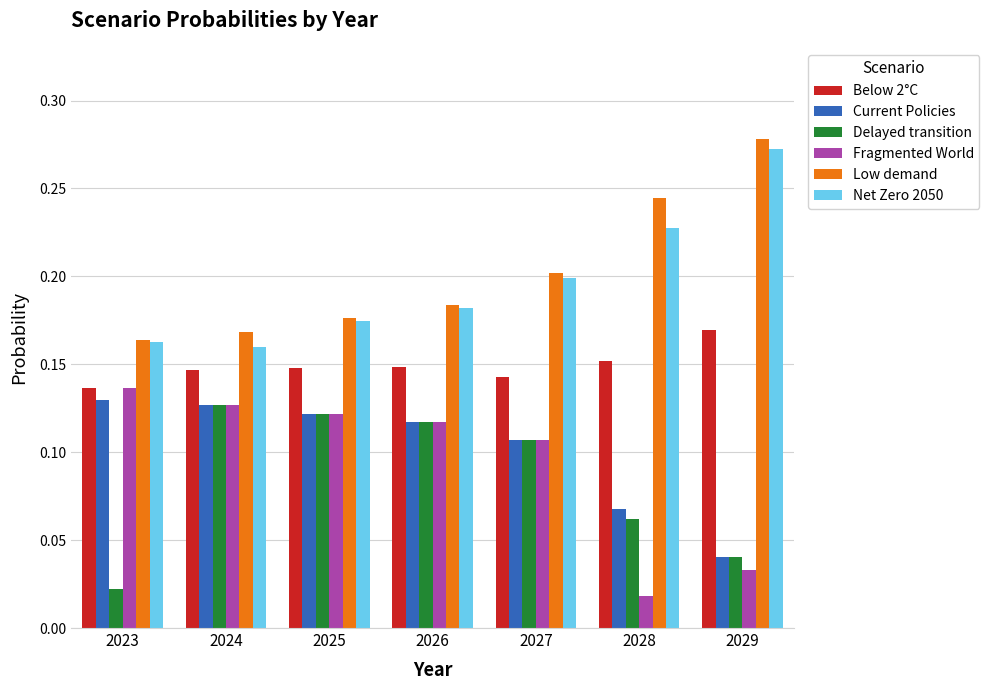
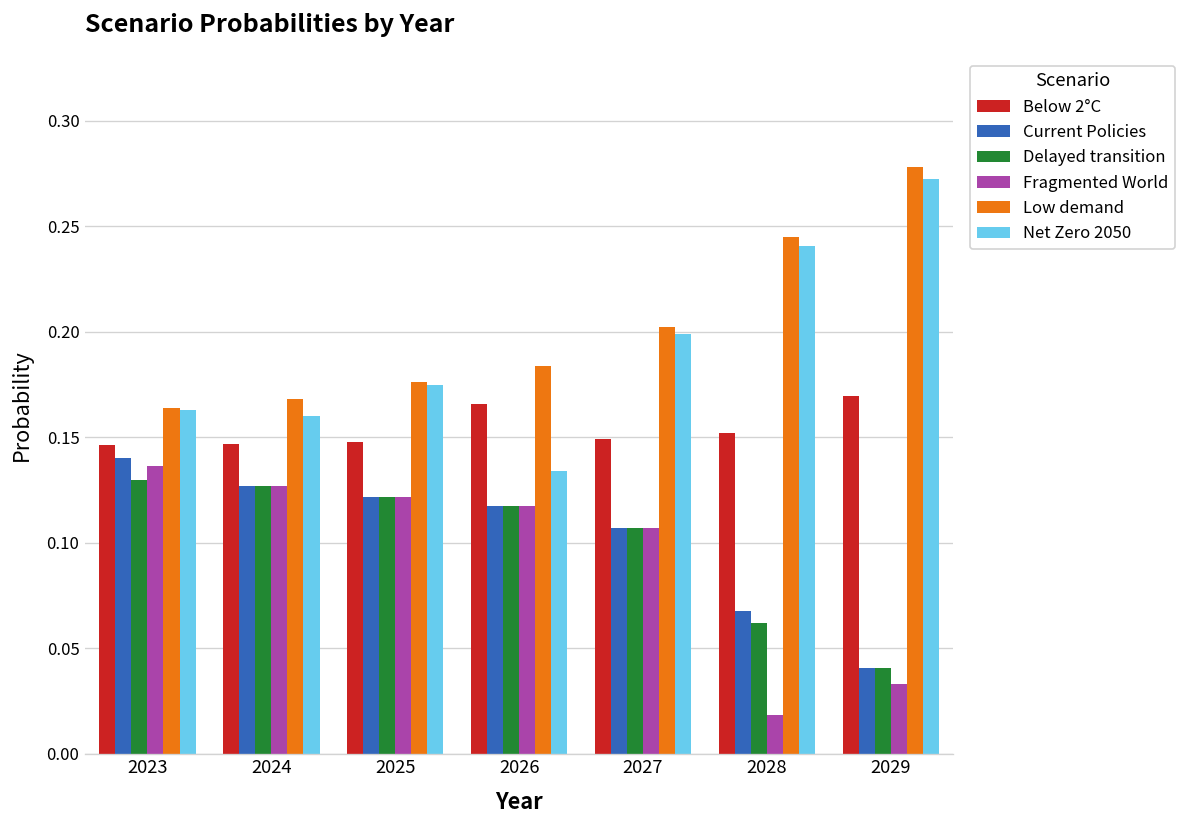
  {
    "Below 2°C": {
-     "2023": 0.136,
+     "2023": 0.146,
      "2024": 0.147,
      "2025": 0.148,
-     "2026": 0.148,
-     "2027": 0.143,
+     "2026": 0.166,
+     "2027": 0.149,
      "2028": 0.152,
      "2029": 0.169
    },
    "Current Policies": {
-     "2023": 0.130,
+     "2023": 0.140,
      "2024": 0.127,
      "2025": 0.122,
      "2026": 0.117,
      "2027": 0.107,
      "2028": 0.068,
      "2029": 0.041
    },
    "Delayed transition": {
-     "2023": 0.022,
+     "2023": 0.130,
      "2024": 0.127,
      "2025": 0.122,
      "2026": 0.117,
      "2027": 0.107,
      "2028": 0.062,
      "2029": 0.041
    },
    "Fragmented World": {
      "2023": 0.136,
      "2024": 0.127,
      "2025": 0.122,
      "2026": 0.117,
      "2027": 0.107,
      "2028": 0.018,
      "2029": 0.033
    },
    "Low demand": {
      "2023": 0.164,
      "2024": 0.168,
      "2025": 0.176,
      "2026": 0.184,
      "2027": 0.202,
      "2028": 0.245,
      "2029": 0.278
    },
    "Net Zero 2050": {
      "2023": 0.163,
      "2024": 0.160,
      "2025": 0.175,
-     "2026": 0.182,
+     "2026": 0.134,
      "2027": 0.199,
-     "2028": 0.228,
+     "2028": 0.241,
      "2029": 0.272
    }
  }
